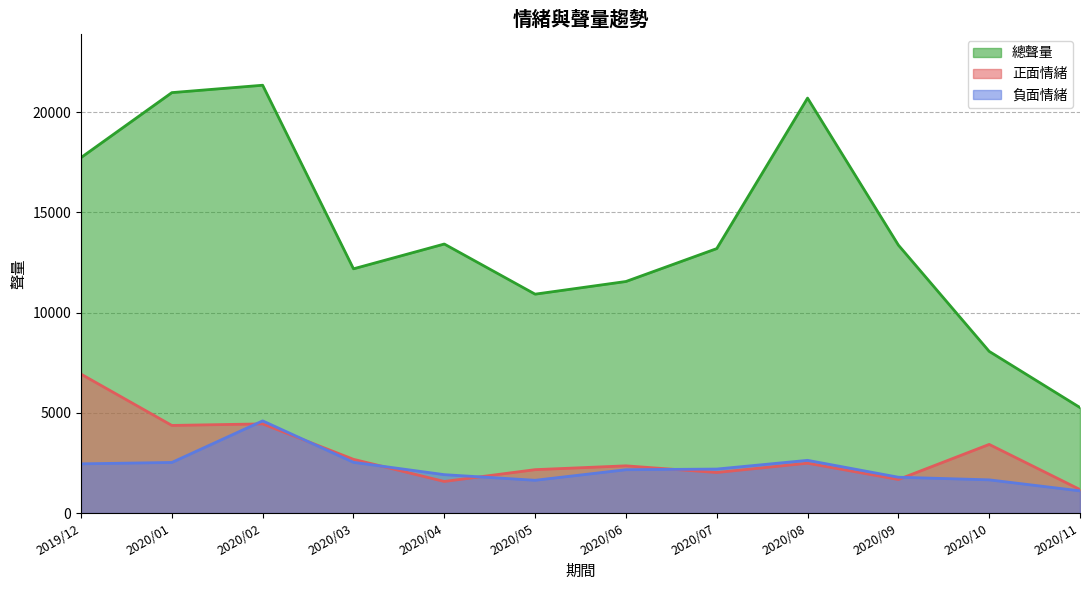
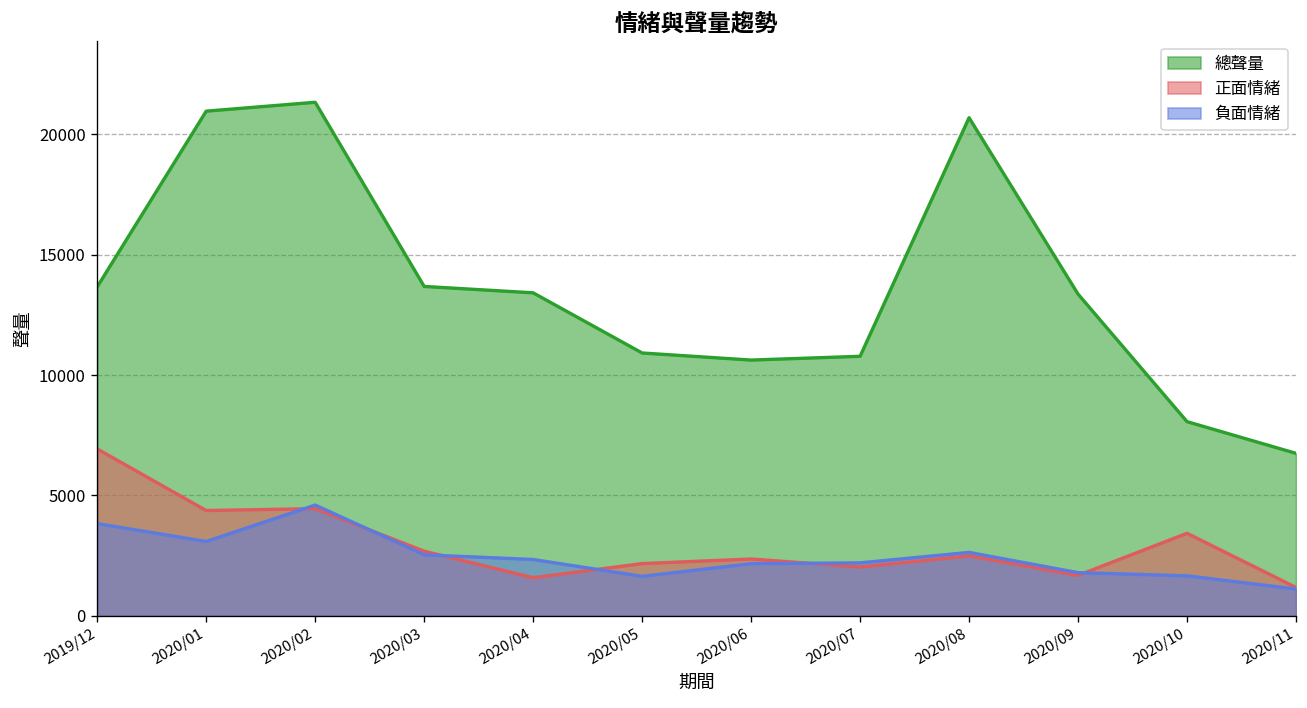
  {
    "總聲量": {
-     "2019/12": 17700,
+     "2019/12": 13700,
      "2020/01": 21000,
      "2020/02": 21300,
-     "2020/03": 12200,
+     "2020/03": 13700,
      "2020/04": 13400,
      "2020/05": 10900,
-     "2020/06": 11500,
-     "2020/07": 13200,
+     "2020/06": 10600,
+     "2020/07": 10800,
      "2020/08": 20700,
      "2020/09": 13400,
      "2020/10": 8100,
-     "2020/11": 5300
+     "2020/11": 6700
    },
    "正面情緒": {
      "2019/12": 6900,
      "2020/01": 4400,
      "2020/02": 4400,
      "2020/03": 2700,
      "2020/04": 1600,
      "2020/05": 2200,
      "2020/06": 2400,
      "2020/07": 2000,
      "2020/08": 2500,
      "2020/10": 3400
    },
    "負面情緒": {
-     "2019/12": 2500,
-     "2020/01": 2500,
+     "2019/12": 3800,
+     "2020/01": 3100,
      "2020/02": 4600,
      "2020/03": 2500,
-     "2020/04": 1900,
+     "2020/04": 2300,
      "2020/05": 1600,
      "2020/06": 2200,
      "2020/07": 2200,
      "2020/08": 2600,
      "2020/10": 1700
    }
  }
